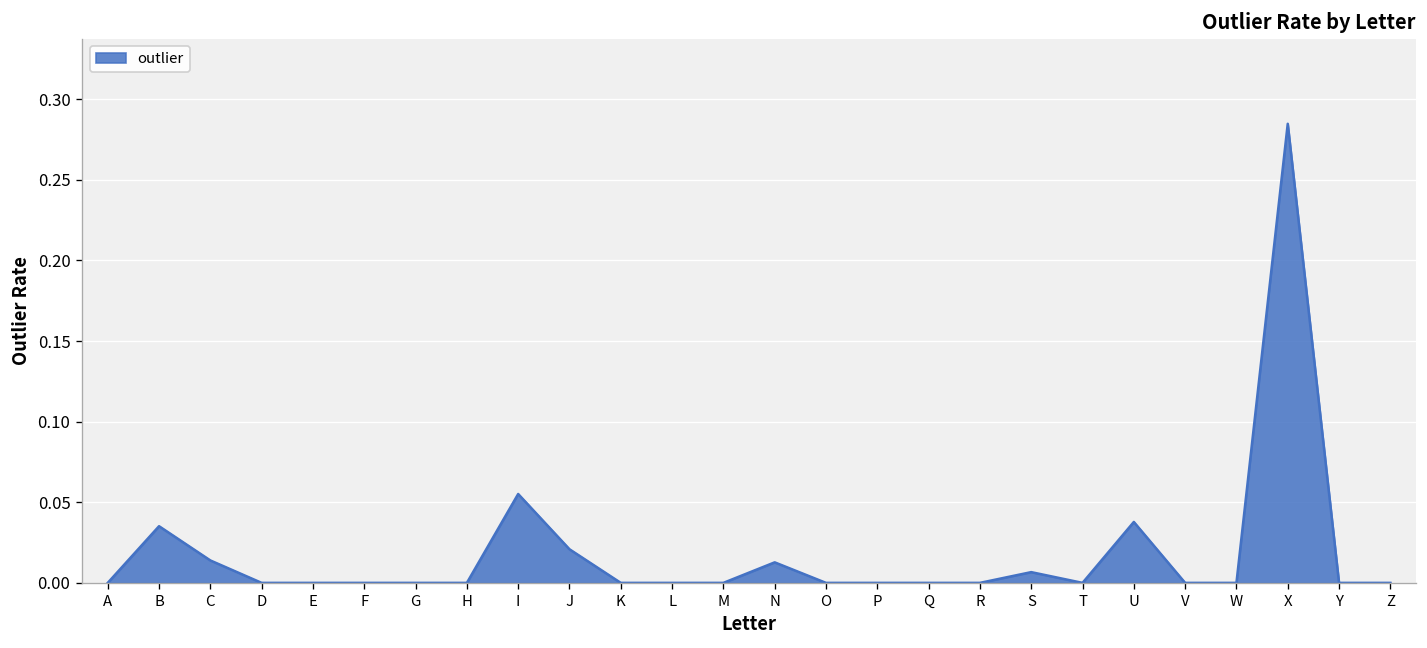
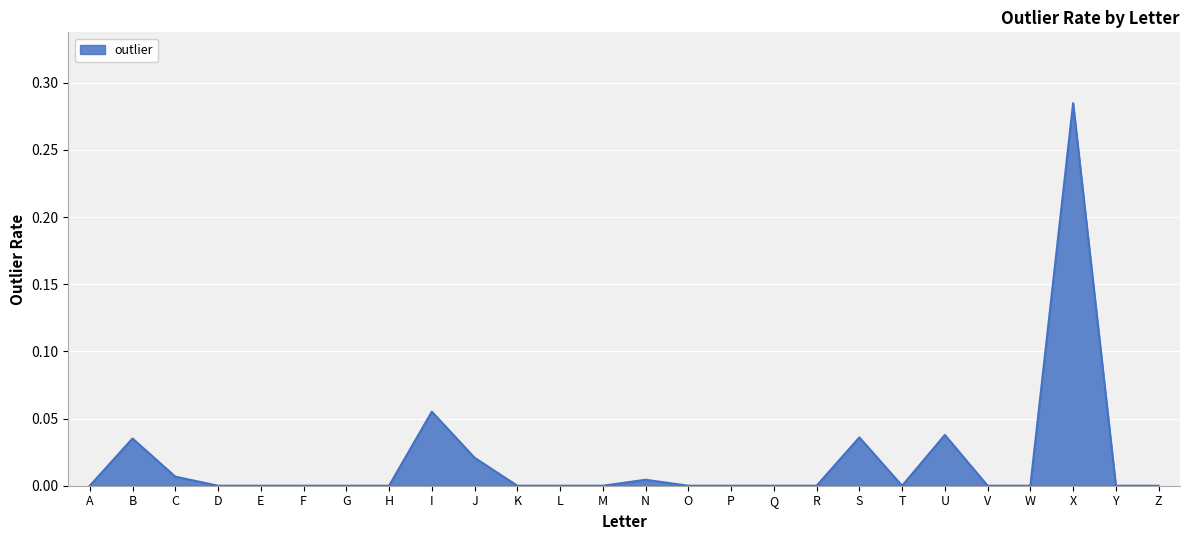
  {
    "A": 0.000,
    "B": 0.035,
-   "C": 0.014,
+   "C": 0.007,
    "D": 0.000,
    "E": 0.000,
    "F": 0.000,
    "G": 0.000,
    "H": 0.000,
    "I": 0.055,
    "J": 0.021,
    "K": 0.000,
    "L": 0.000,
    "M": 0.000,
-   "N": 0.013,
+   "N": 0.004,
    "O": 0.000,
    "P": 0.000,
    "Q": 0.000,
    "R": 0.000,
-   "S": 0.007,
+   "S": 0.036,
    "T": 0.000,
    "U": 0.038,
    "V": 0.000,
    "W": 0.000,
    "X": 0.285,
    "Y": 0.000,
    "Z": 0.000
  }
